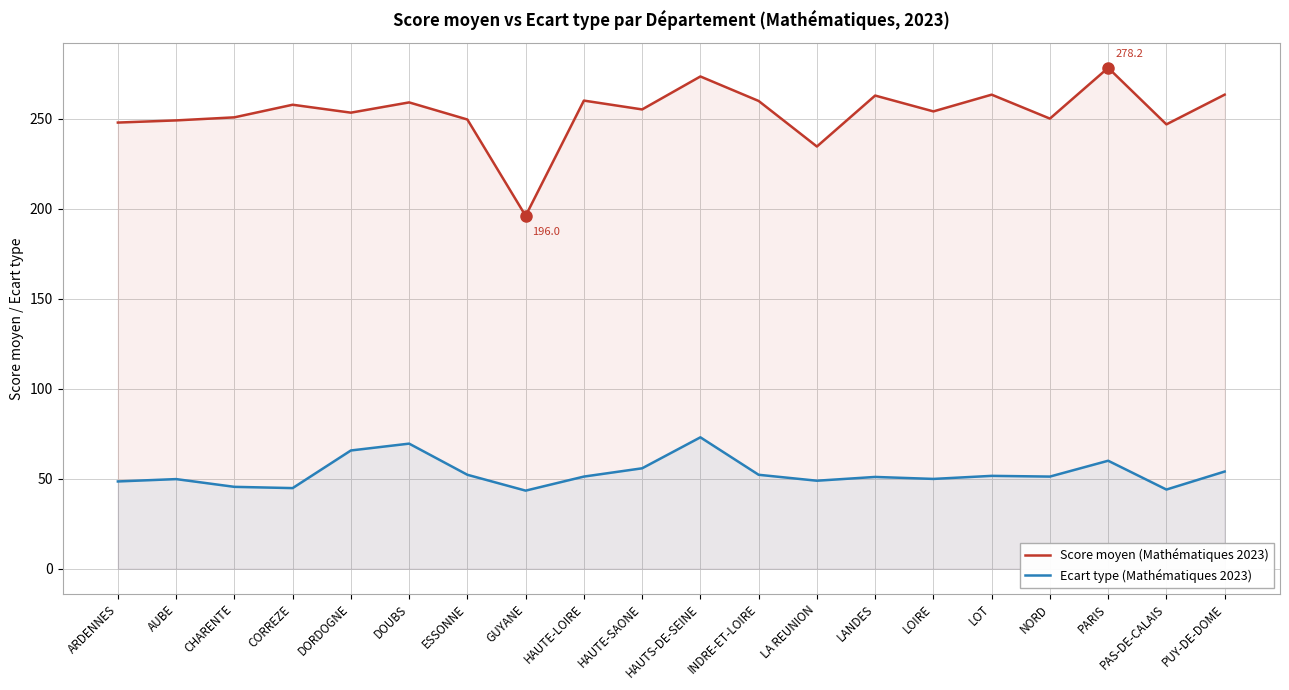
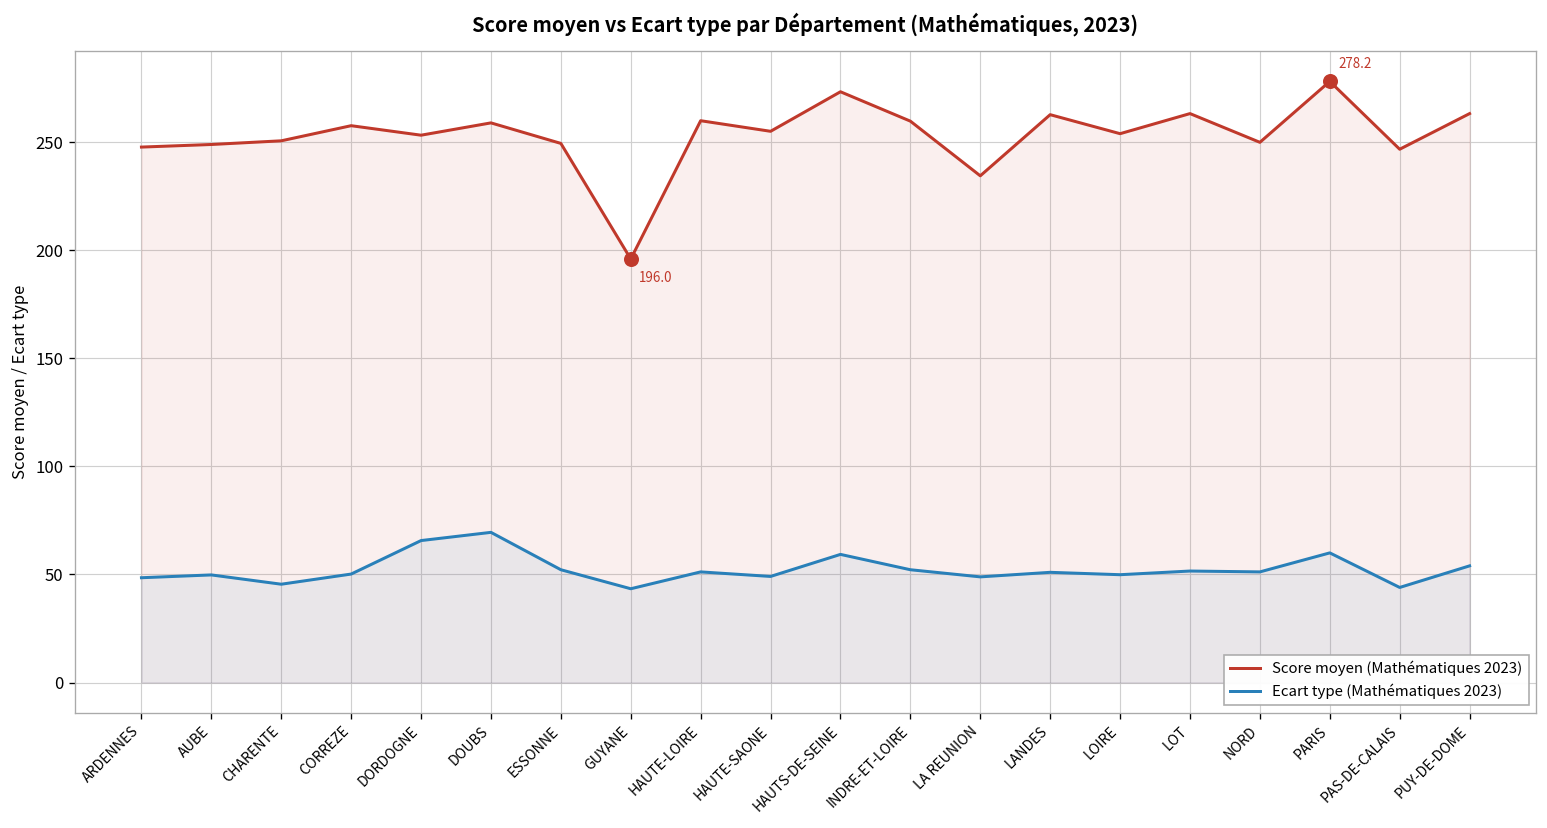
  {
    "Ecart type (Mathématiques 2023)": {
      "ARDENNES": 49,
      "AUBE": 50,
      "CHARENTE": 46,
-     "CORREZE": 45,
+     "CORREZE": 50,
      "DORDOGNE": 66,
      "DOUBS": 70,
      "ESSONNE": 52,
      "GUYANE": 43,
      "HAUTE-LOIRE": 51,
-     "HAUTE-SAONE": 56,
-     "HAUTS-DE-SEINE": 73,
+     "HAUTE-SAONE": 49,
+     "HAUTS-DE-SEINE": 59,
      "INDRE-ET-LOIRE": 52,
      "LA REUNION": 49,
      "LANDES": 51,
      "LOIRE": 50,
      "LOT": 52,
      "NORD": 51,
      "PARIS": 60,
      "PAS-DE-CALAIS": 44,
      "PUY-DE-DOME": 54
    }
  }
